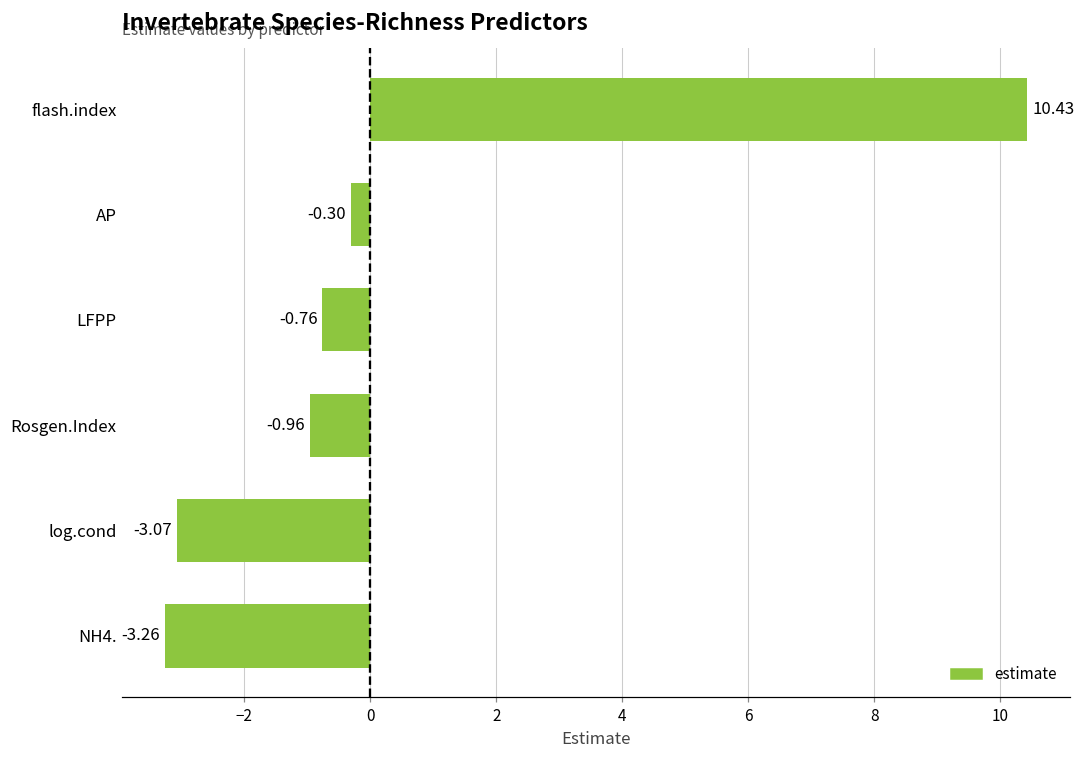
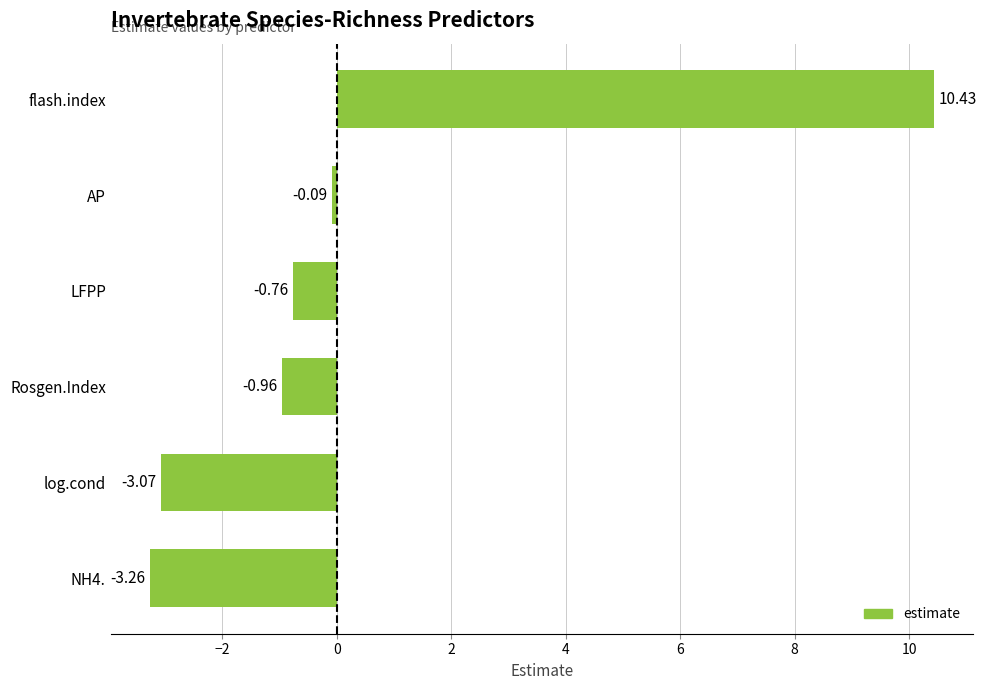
  {
    "flash.index": 10.43,
-   "AP": -0.30,
+   "AP": -0.09,
    "LFPP": -0.76,
    "Rosgen.Index": -0.96,
    "log.cond": -3.07,
    "NH4.": -3.26
  }
